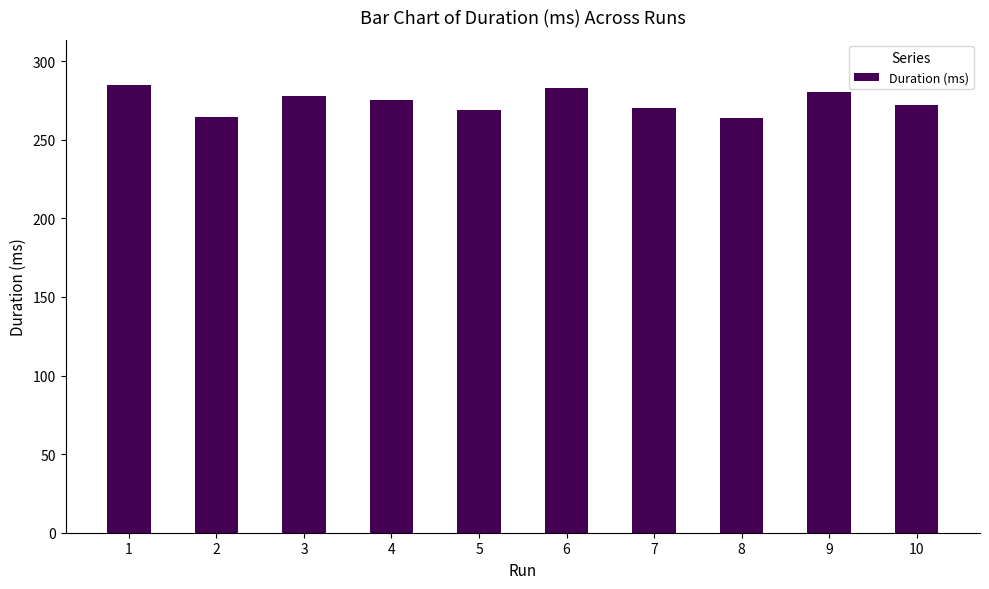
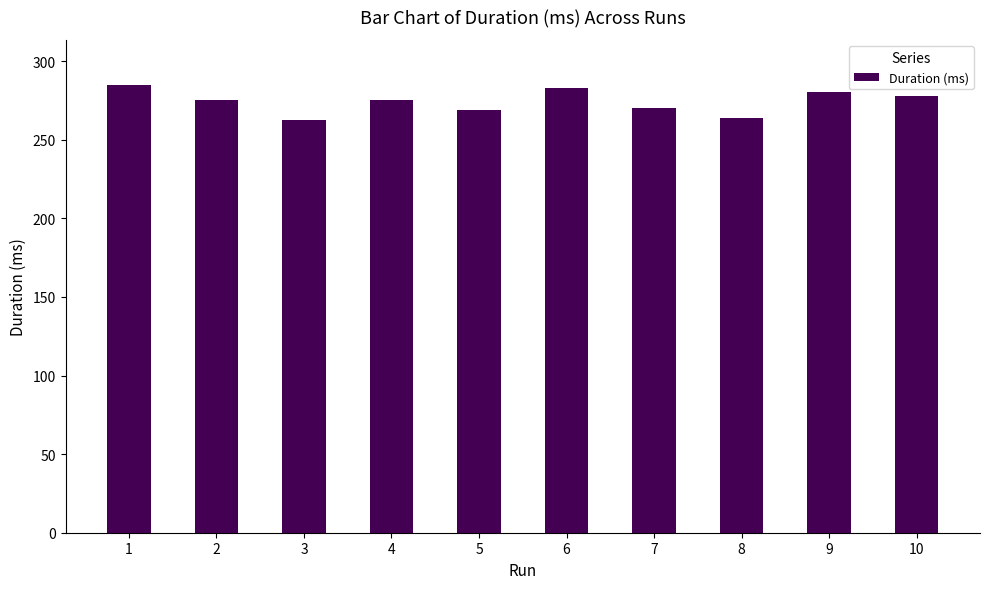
  {
    "1": 285,
-   "2": 264,
-   "3": 278,
+   "2": 275,
+   "3": 263,
    "4": 275,
    "5": 269,
    "6": 283,
    "7": 270,
    "8": 264,
    "9": 281,
-   "10": 272
+   "10": 278
  }
